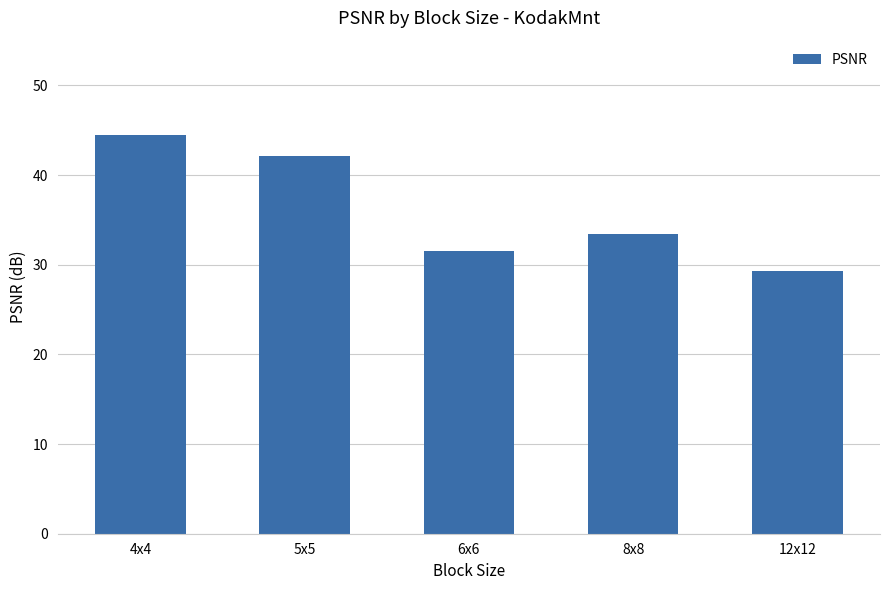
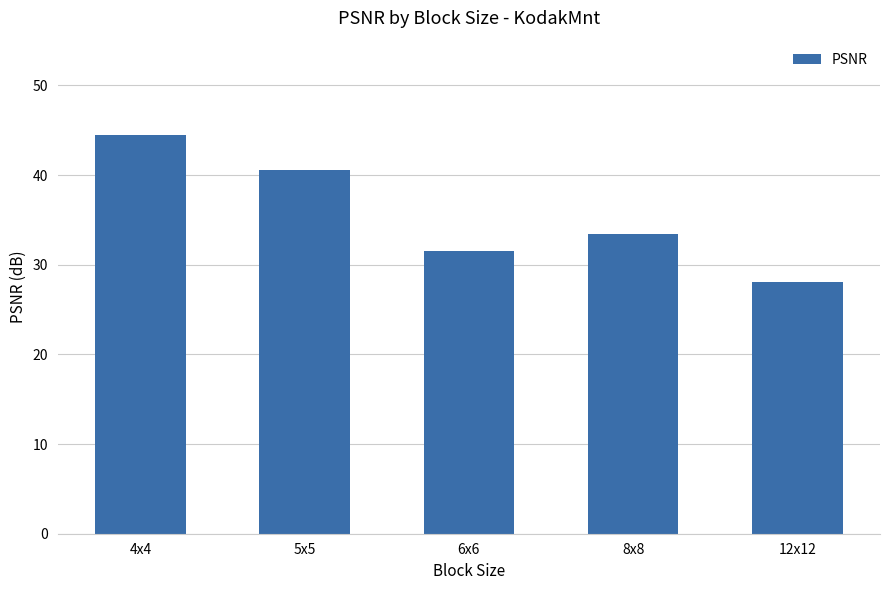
  {
    "4x4": 44,
-   "5x5": 42,
+   "5x5": 41,
    "6x6": 31,
    "8x8": 33,
-   "12x12": 29
+   "12x12": 28
  }
